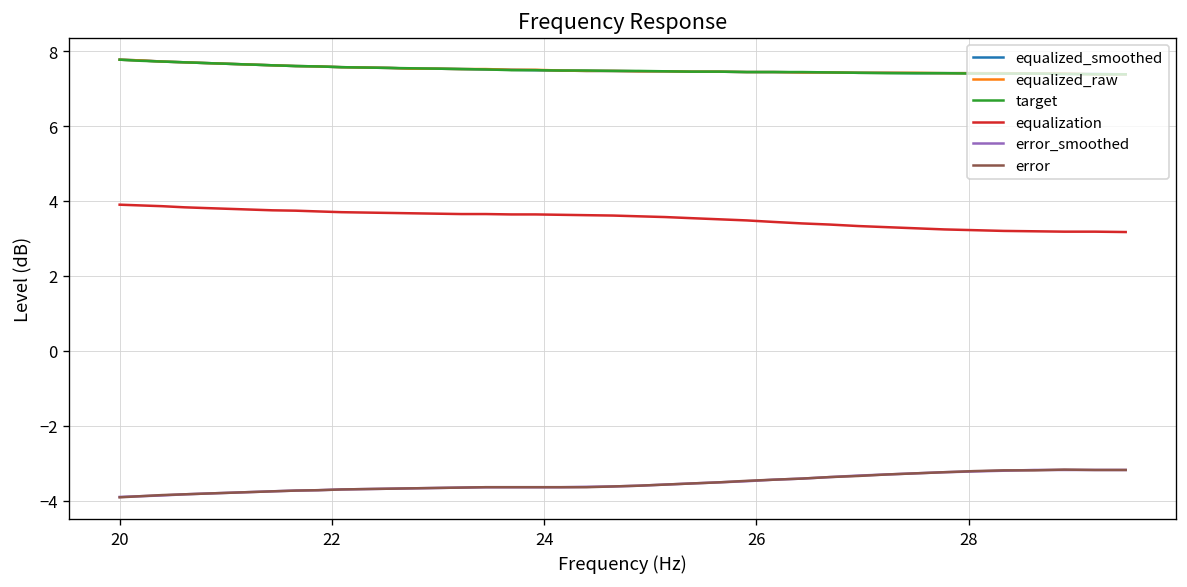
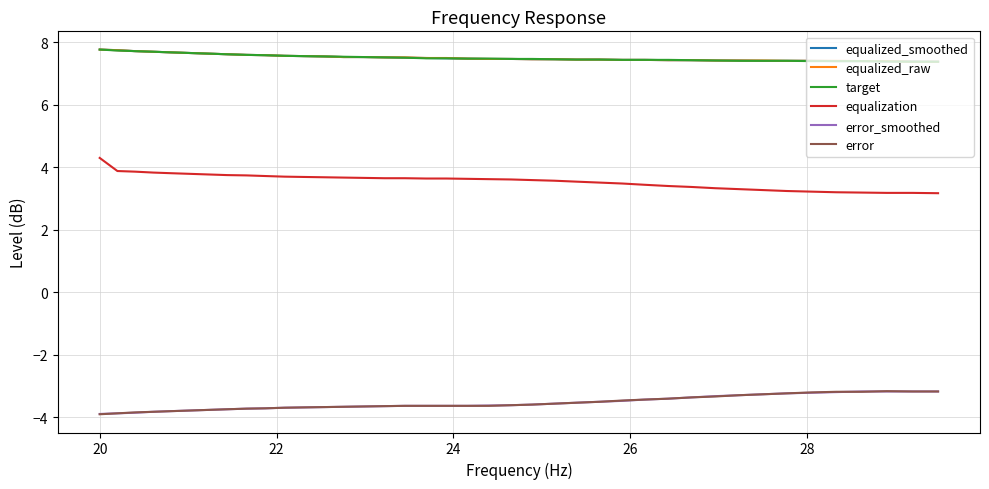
  {
    "equalization": {
-     "20": 3.9
+     "20": 4.3
    }
  }
